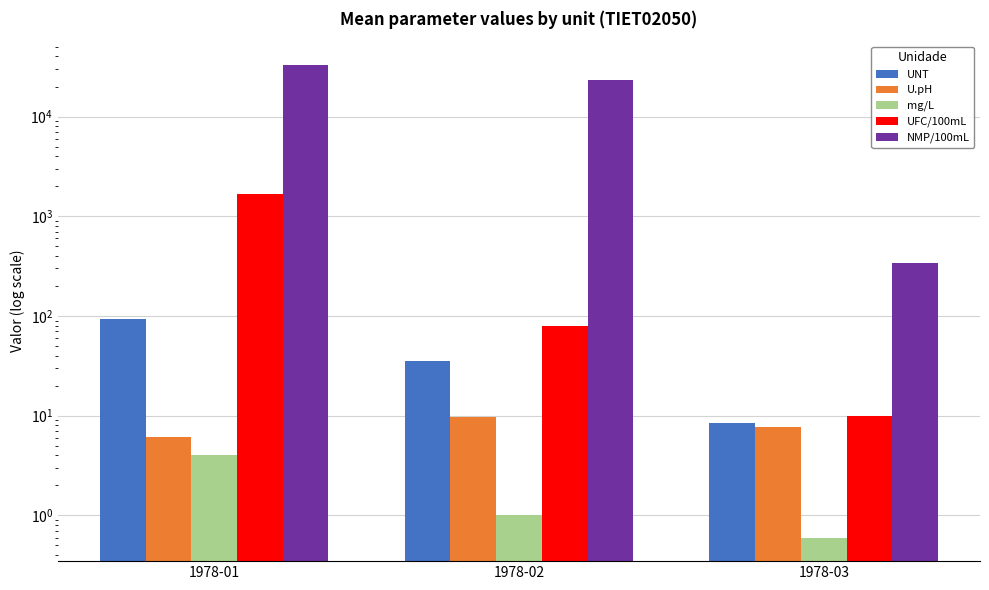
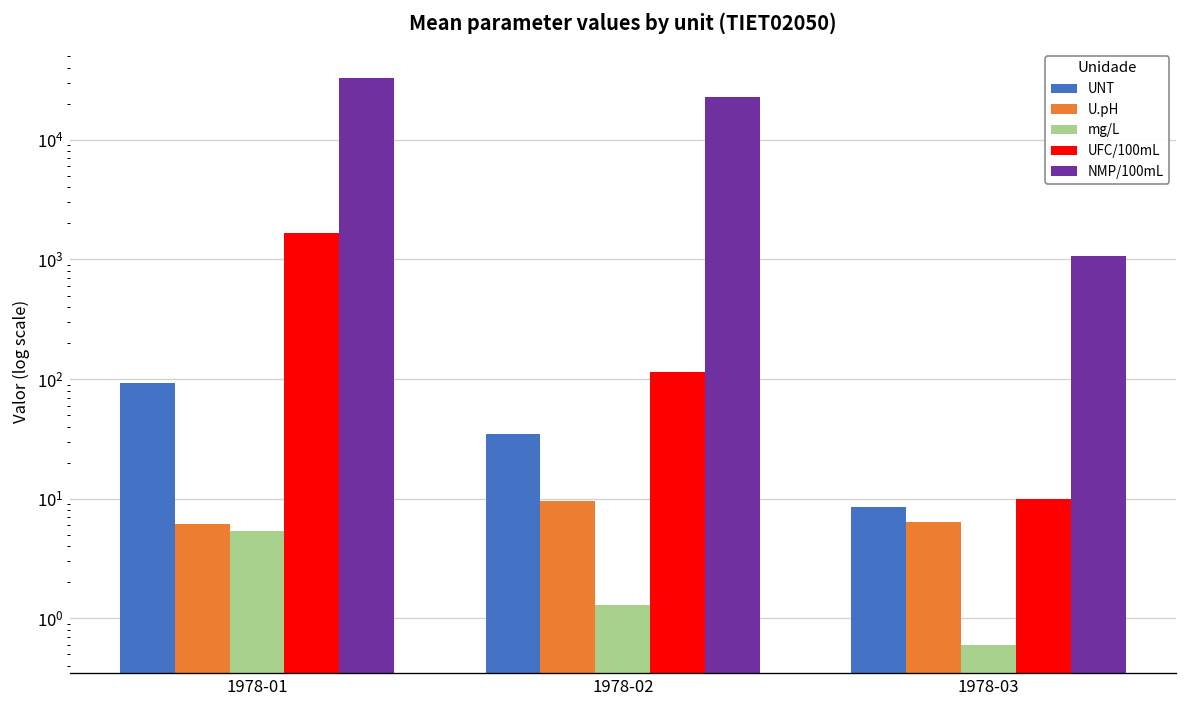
  {
    "UNT": {
      "1978-01": 90,
      "1978-02": 35,
      "1978-03": 9
    },
    "U.pH": {
      "1978-01": 6,
      "1978-02": 10,
-     "1978-03": 8
+     "1978-03": 6
    },
    "mg/L": {
-     "1978-01": 4.0,
-     "1978-02": 1.0,
+     "1978-01": 5,
+     "1978-02": 1.3,
      "1978-03": 0.6
    },
    "UFC/100mL": {
      "1978-01": 1700,
-     "1978-02": 80,
+     "1978-02": 110,
      "1978-03": 10
    },
    "NMP/100mL": {
      "1978-01": 33000,
      "1978-02": 23000,
-     "1978-03": 340
+     "1978-03": 1100
    }
  }
